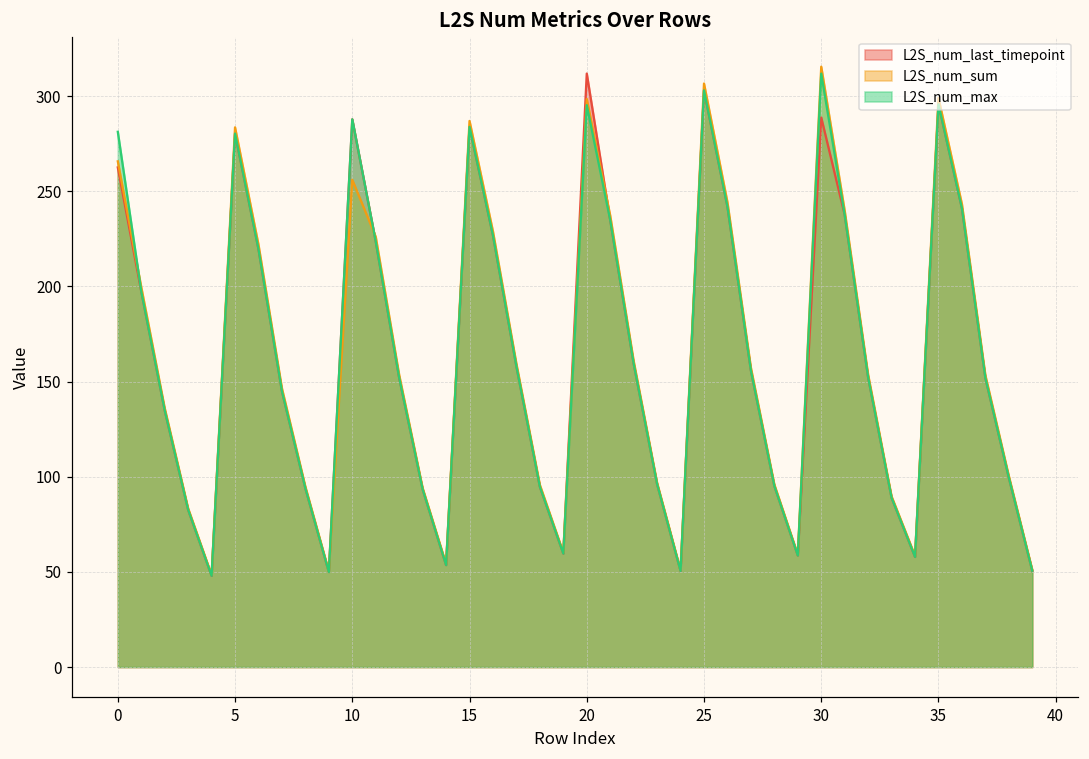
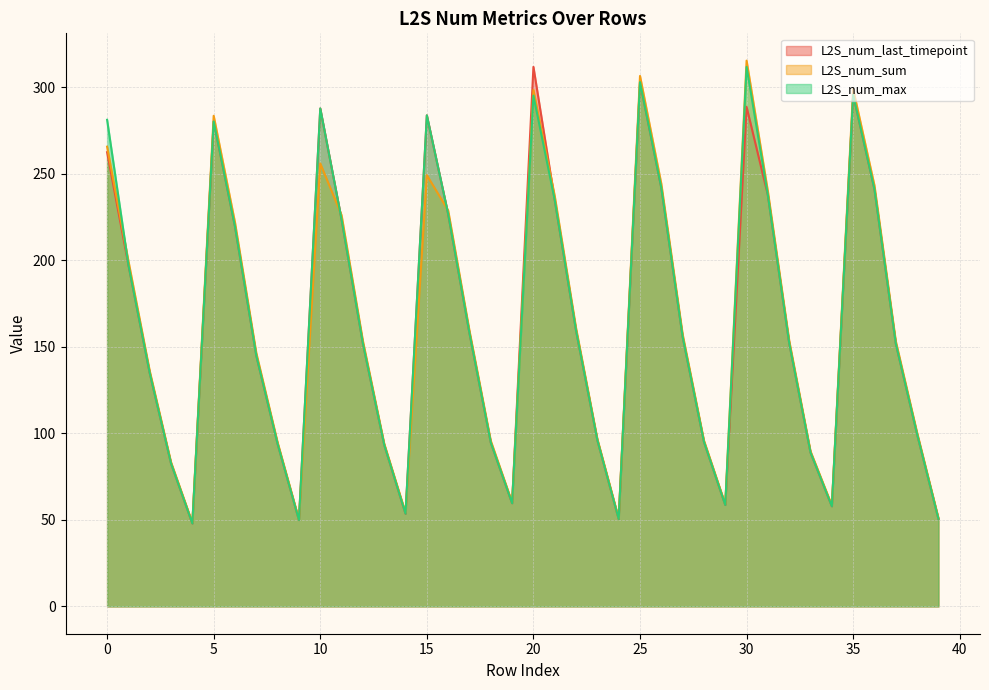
  {
    "L2S_num_last_timepoint": {
      "0": 263,
      "20": 312,
      "30": 289
    },
    "L2S_num_sum": {
      "0": 266,
      "5": 284,
      "10": 256,
-     "15": 287,
+     "15": 249,
      "20": 298,
      "25": 307,
      "30": 315
    },
    "L2S_num_max": {
      "0": 281,
      "20": 295,
      "30": 312
    }
  }
